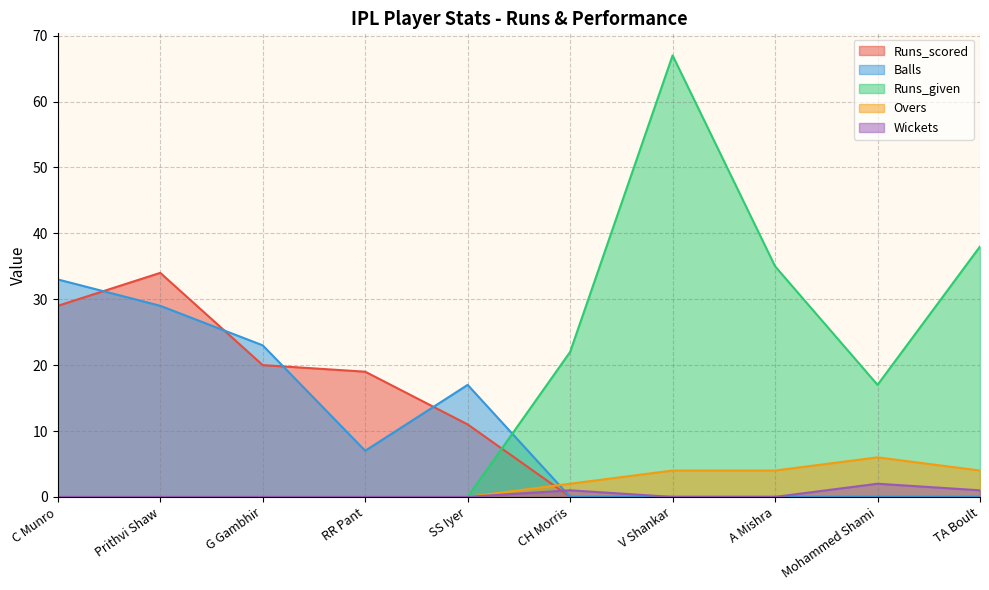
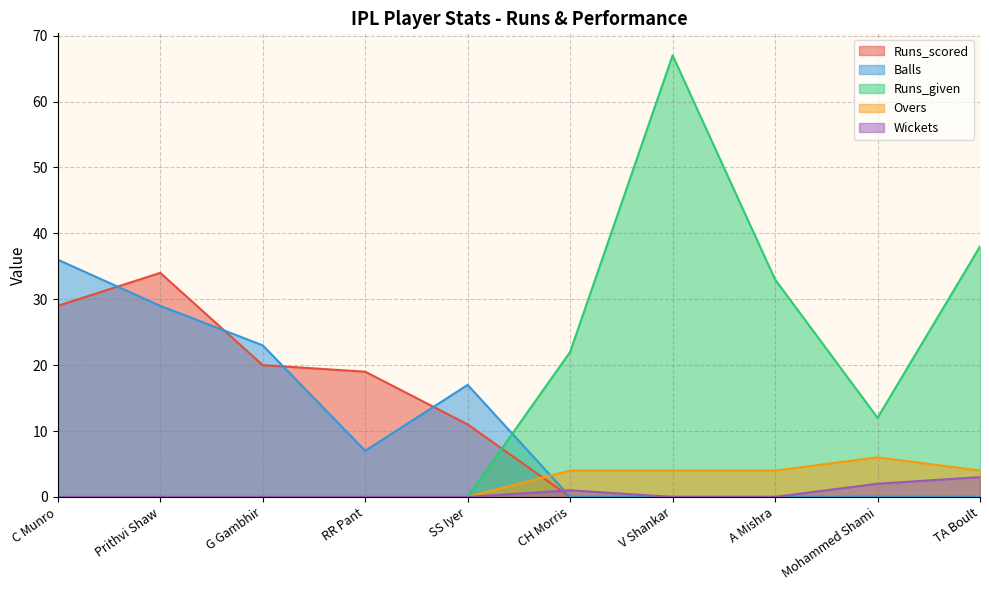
  {
    "Runs_scored": {
      "C Munro": 29,
      "Prithvi Shaw": 34,
      "G Gambhir": 20,
      "RR Pant": 19,
      "SS Iyer": 11
    },
    "Balls": {
-     "C Munro": 33,
+     "C Munro": 36,
      "Prithvi Shaw": 29,
      "G Gambhir": 23,
      "RR Pant": 7,
      "SS Iyer": 17
    },
    "Runs_given": {
      "CH Morris": 22,
      "V Shankar": 67,
-     "A Mishra": 35,
-     "Mohammed Shami": 17,
+     "A Mishra": 33,
+     "Mohammed Shami": 12,
      "TA Boult": 38
    },
    "Overs": {
-     "CH Morris": 2,
+     "CH Morris": 4,
      "V Shankar": 4,
      "A Mishra": 4,
      "Mohammed Shami": 6,
      "TA Boult": 4
    },
    "Wickets": {
      "CH Morris": 1,
      "Mohammed Shami": 2,
-     "TA Boult": 1
+     "TA Boult": 3
    }
  }
